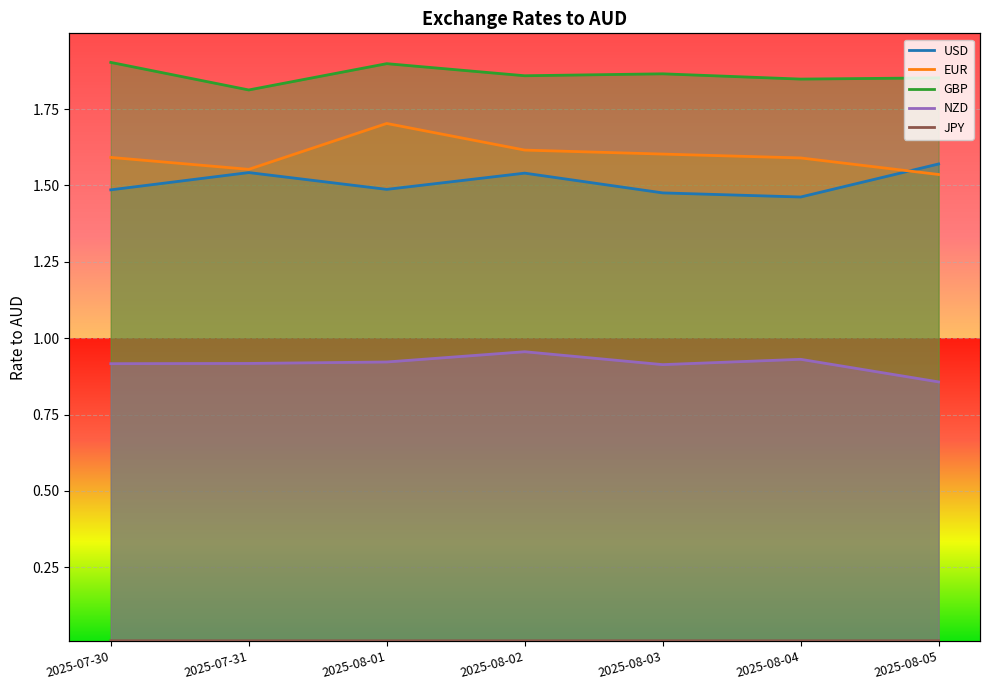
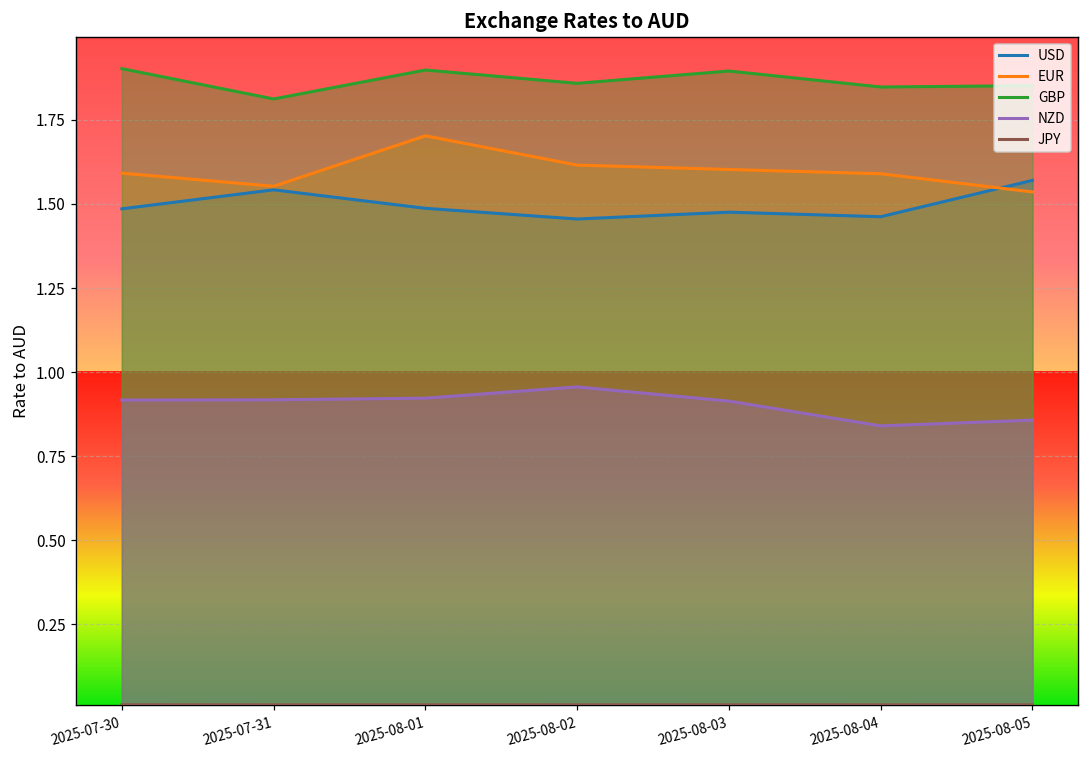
  {
    "USD": {
      "2025-07-30": 1.49,
      "2025-07-31": 1.54,
      "2025-08-01": 1.49,
-     "2025-08-02": 1.54,
+     "2025-08-02": 1.46,
      "2025-08-03": 1.48,
      "2025-08-04": 1.46,
      "2025-08-05": 1.57
    },
    "EUR": {
      "2025-07-30": 1.59,
      "2025-07-31": 1.55,
      "2025-08-01": 1.70,
      "2025-08-02": 1.62,
      "2025-08-03": 1.60,
      "2025-08-04": 1.59,
      "2025-08-05": 1.54
    },
    "GBP": {
      "2025-07-30": 1.90,
      "2025-07-31": 1.81,
      "2025-08-01": 1.90,
      "2025-08-02": 1.86,
-     "2025-08-03": 1.87,
+     "2025-08-03": 1.90,
      "2025-08-04": 1.85
    },
    "NZD": {
      "2025-07-30": 0.92,
      "2025-07-31": 0.92,
      "2025-08-01": 0.92,
      "2025-08-02": 0.96,
      "2025-08-03": 0.91,
-     "2025-08-04": 0.93,
+     "2025-08-04": 0.84,
      "2025-08-05": 0.86
    },
    "JPY": {
      "2025-07-30": 0.01,
      "2025-07-31": 0.01,
      "2025-08-01": 0.01,
      "2025-08-02": 0.01,
      "2025-08-03": 0.01,
      "2025-08-04": 0.01,
      "2025-08-05": 0.01
    }
  }
